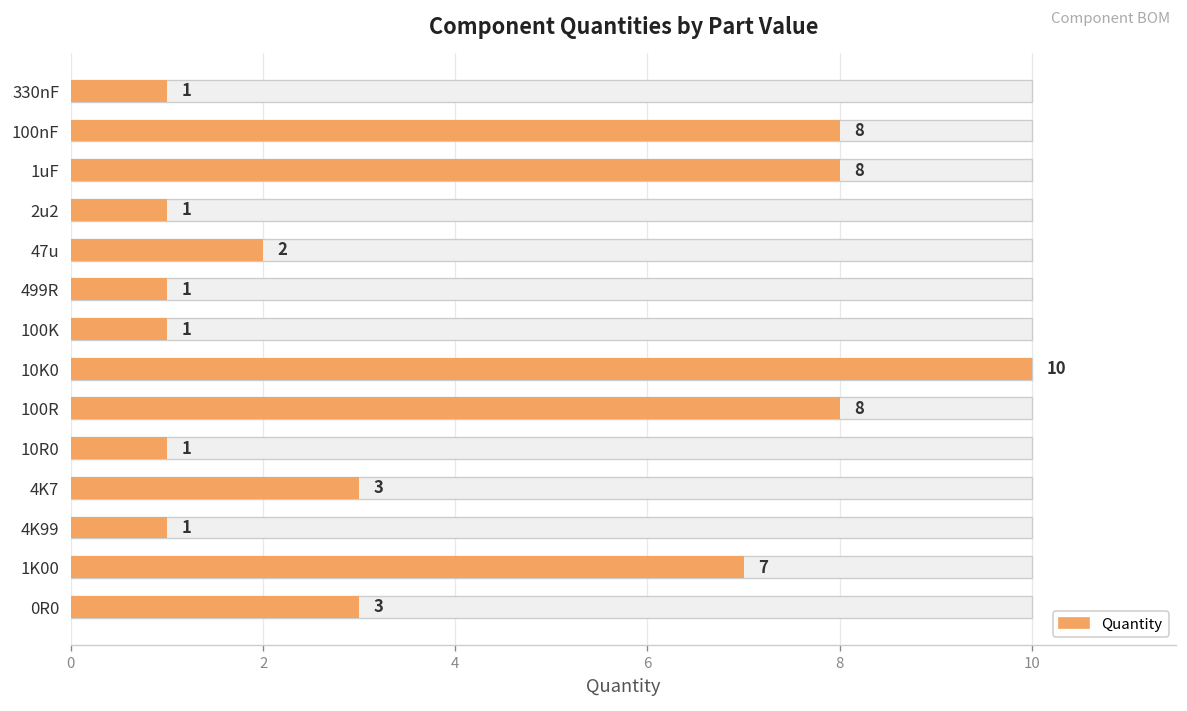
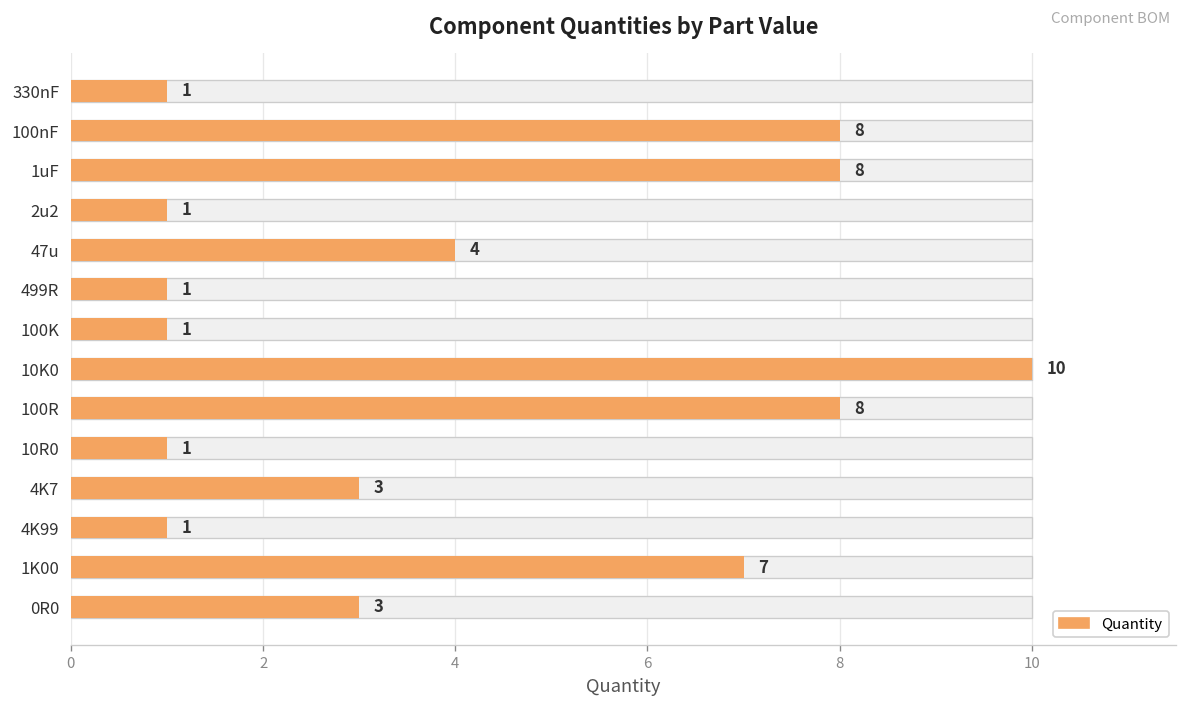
  {
    "Quantity": {
-     "47u": 2,
+     "47u": 4,
      "10K0": 10
    }
  }
